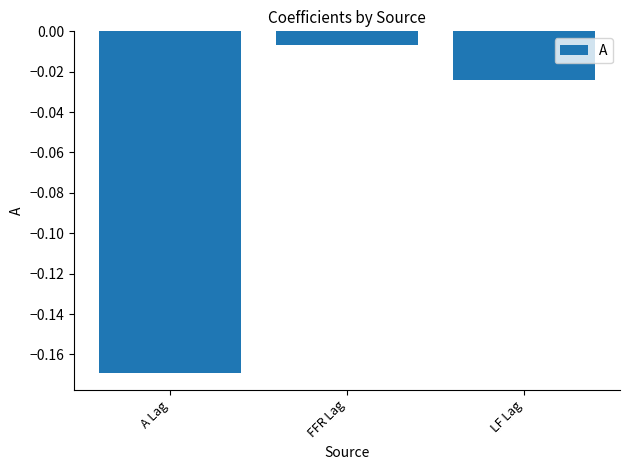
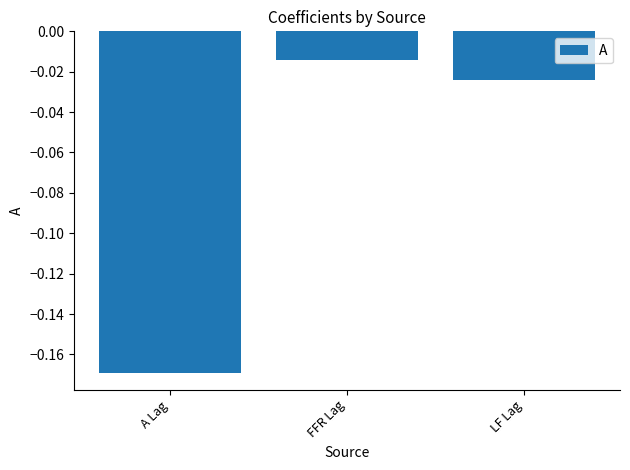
  {
    "A Lag": -0.169,
-   "FFR Lag": -0.007,
+   "FFR Lag": -0.014,
    "LF Lag": -0.024
  }
